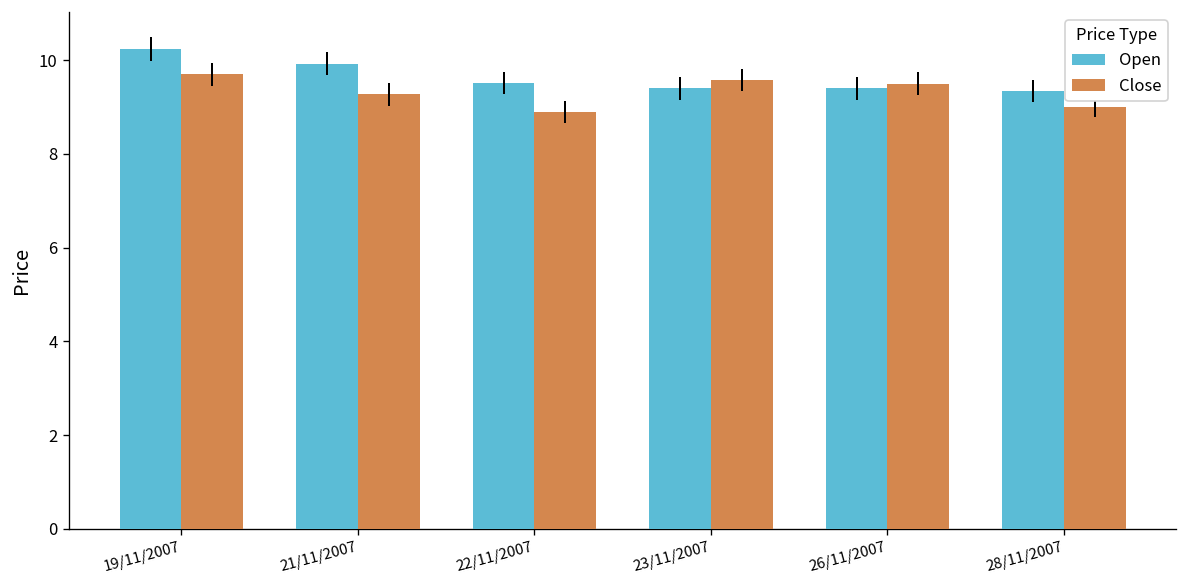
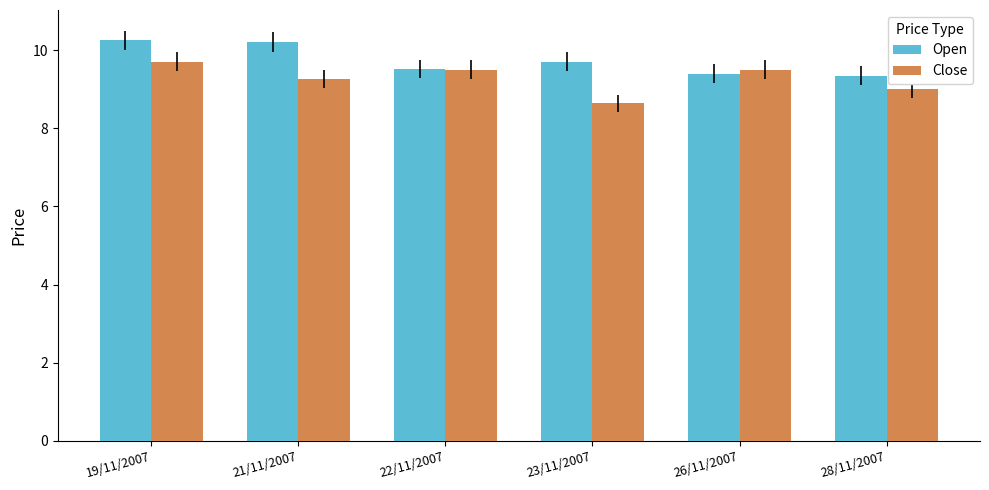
  {
    "Open": {
      "19/11/2007": 10.3,
-     "21/11/2007": 9.9,
+     "21/11/2007": 10.2,
      "22/11/2007": 9.5,
-     "23/11/2007": 9.4,
+     "23/11/2007": 9.7,
      "26/11/2007": 9.4,
      "28/11/2007": 9.4
    },
    "Close": {
      "19/11/2007": 9.7,
      "21/11/2007": 9.3,
-     "22/11/2007": 8.9,
-     "23/11/2007": 9.6,
+     "22/11/2007": 9.5,
+     "23/11/2007": 8.6,
      "26/11/2007": 9.5,
      "28/11/2007": 9.0
    }
  }
